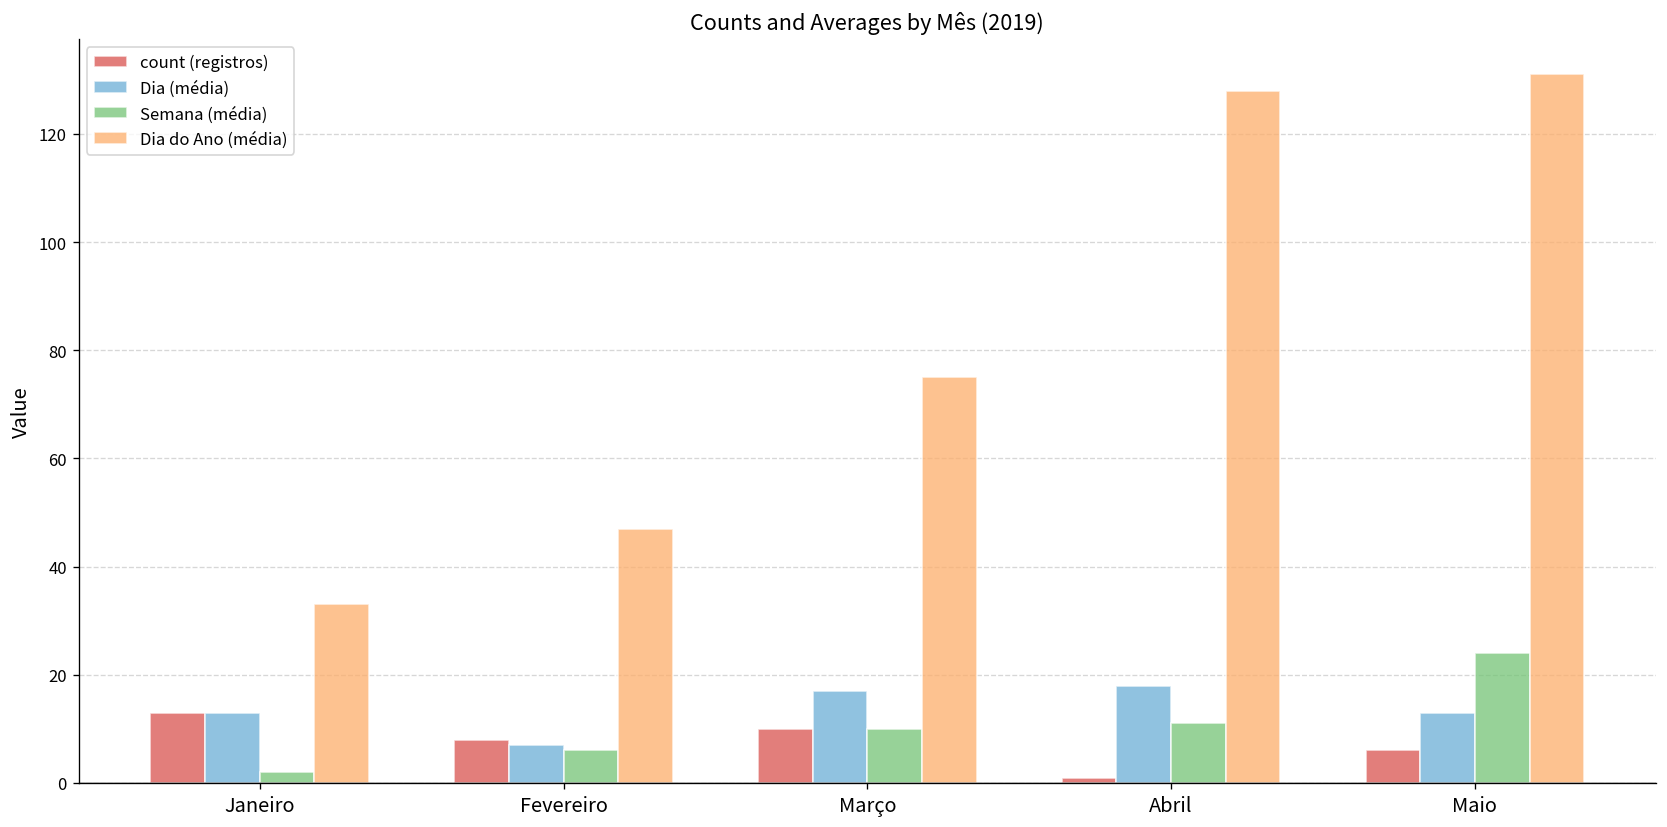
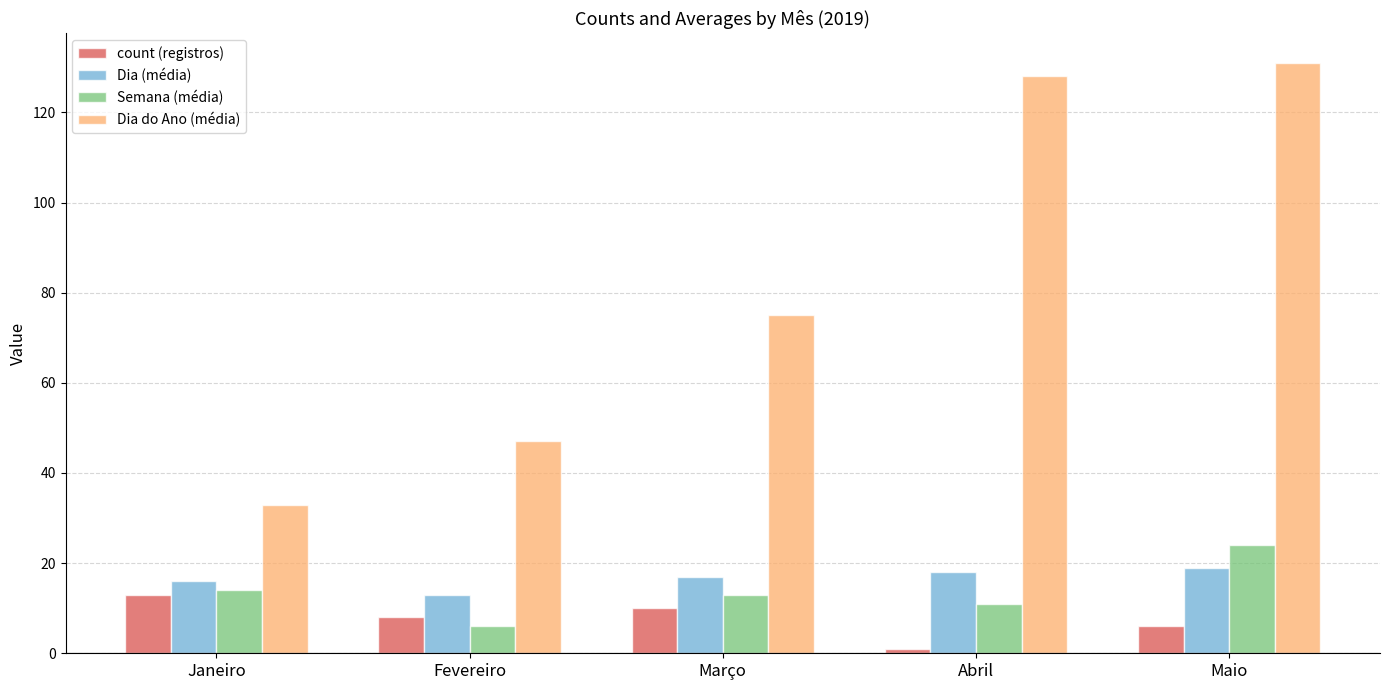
  {
    "count (registros)": {
      "Janeiro": 13,
      "Fevereiro": 8,
      "Março": 10,
      "Abril": 1,
      "Maio": 6
    },
    "Dia (média)": {
-     "Janeiro": 13,
-     "Fevereiro": 7,
+     "Janeiro": 16,
+     "Fevereiro": 13,
      "Março": 17,
      "Abril": 18,
-     "Maio": 13
+     "Maio": 19
    },
    "Semana (média)": {
-     "Janeiro": 2,
+     "Janeiro": 14,
      "Fevereiro": 6,
-     "Março": 10,
+     "Março": 13,
      "Abril": 11,
      "Maio": 24
    },
    "Dia do Ano (média)": {
      "Janeiro": 33,
      "Fevereiro": 47,
      "Março": 75,
      "Abril": 128,
      "Maio": 131
    }
  }
